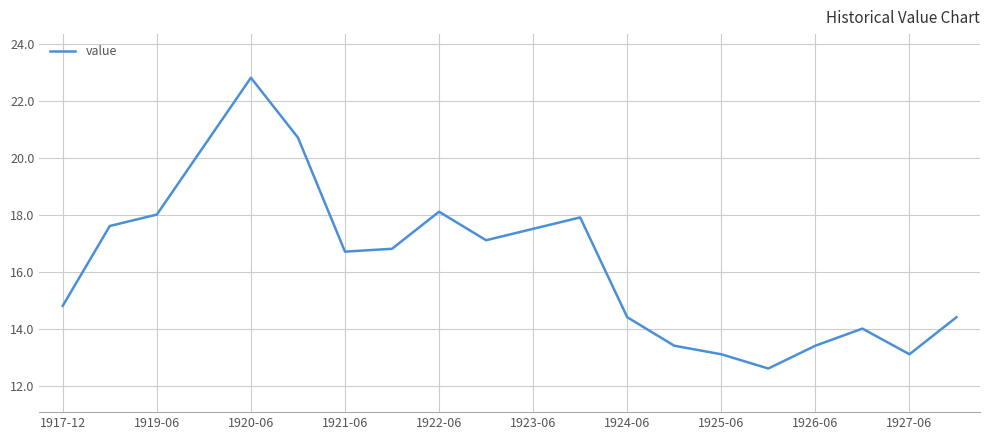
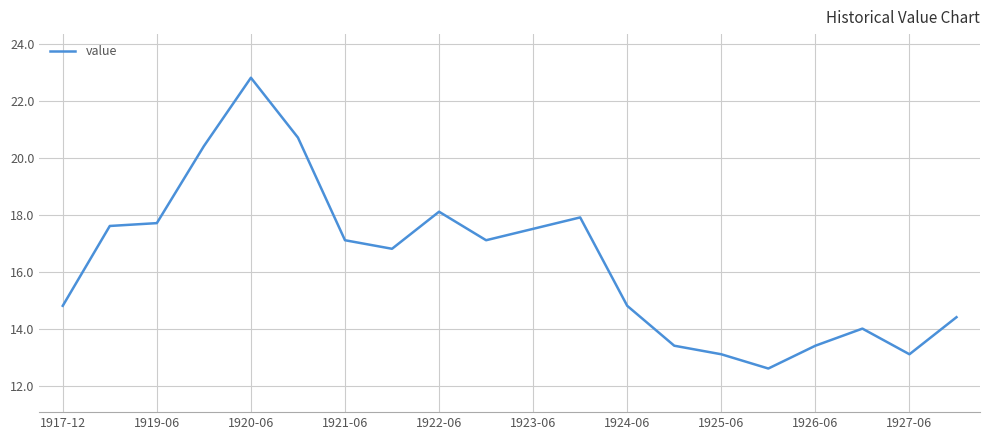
  {
    "1917-12": 14.8,
-   "1919-06": 18.0,
+   "1919-06": 17.7,
    "1920-06": 22.8,
-   "1921-06": 16.7,
+   "1921-06": 17.1,
    "1922-06": 18.1,
    "1923-06": 17.5,
-   "1924-06": 14.4,
+   "1924-06": 14.8,
    "1925-06": 13.1,
    "1926-06": 13.4,
    "1927-06": 13.1
  }
